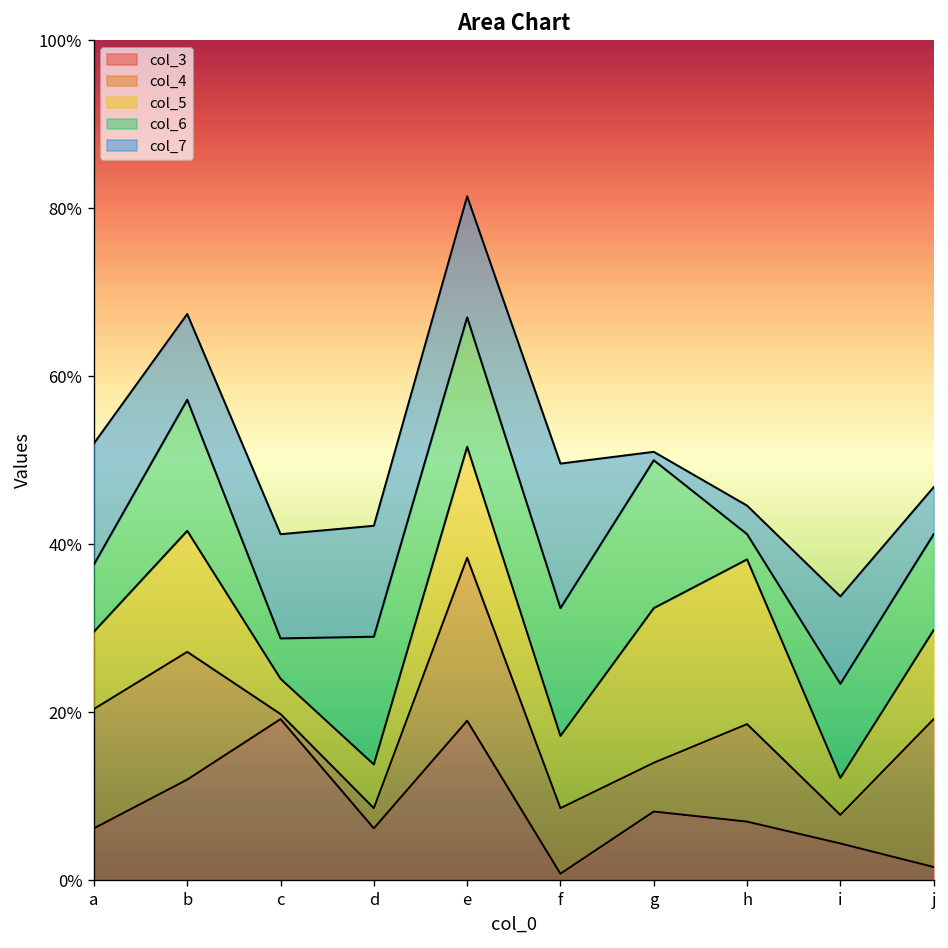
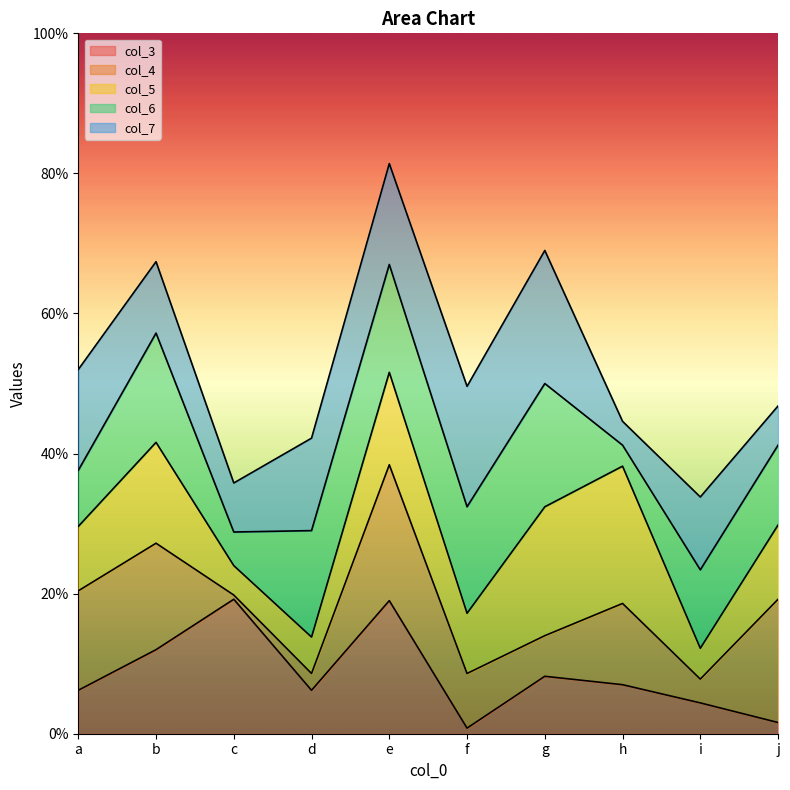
  {
    "col_6": {
      "a": "8%",
      "b": "16%",
      "c": "5%",
      "d": "15%",
      "e": "15%",
      "f": "15%",
      "g": "18%",
      "h": "3%",
      "i": "11%",
      "j": "11%"
    },
    "col_7": {
      "a": "14%",
      "b": "10%",
-     "c": "12%",
+     "c": "7%",
      "d": "13%",
      "e": "14%",
      "f": "17%",
-     "g": "1%",
+     "g": "19%",
      "h": "3%",
      "i": "10%",
      "j": "6%"
    }
  }
